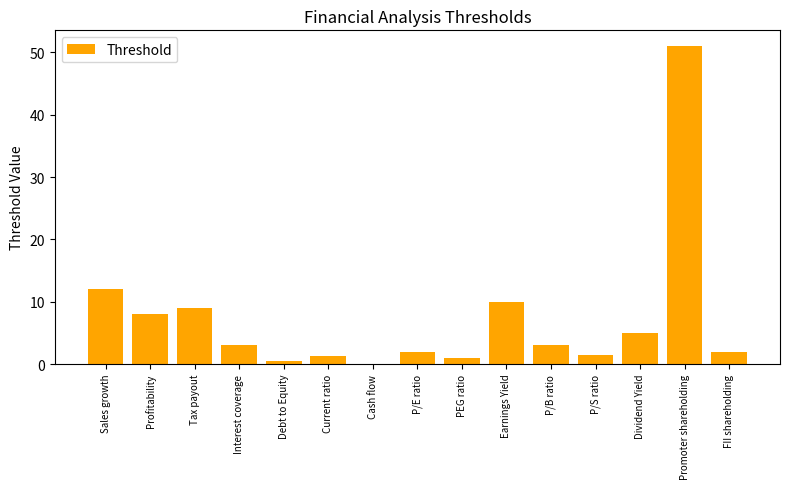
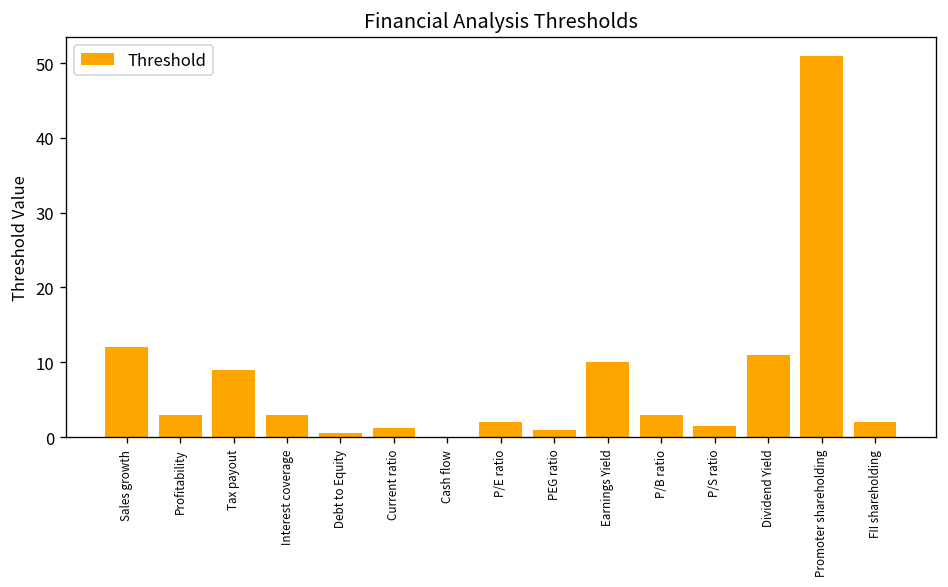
  {
    "Sales growth": 12,
-   "Profitability": 8,
+   "Profitability": 3,
    "Tax payout": 9,
    "Interest coverage": 3,
    "Debt to Equity": 1,
    "Current ratio": 1,
    "Cash flow": 0,
    "P/E ratio": 2,
    "PEG ratio": 1,
    "Earnings Yield": 10,
    "P/B ratio": 3,
    "P/S ratio": 2,
-   "Dividend Yield": 5,
+   "Dividend Yield": 11,
    "Promoter shareholding": 51,
    "FII shareholding": 2
  }
